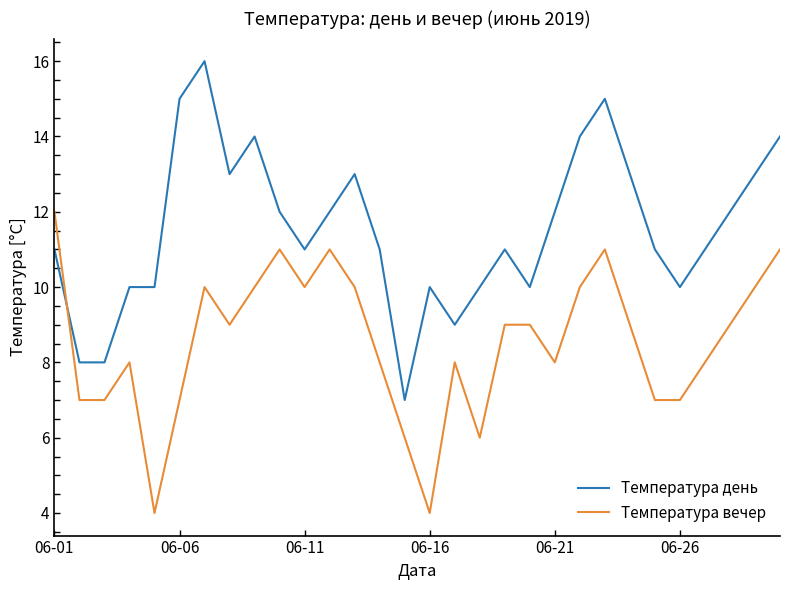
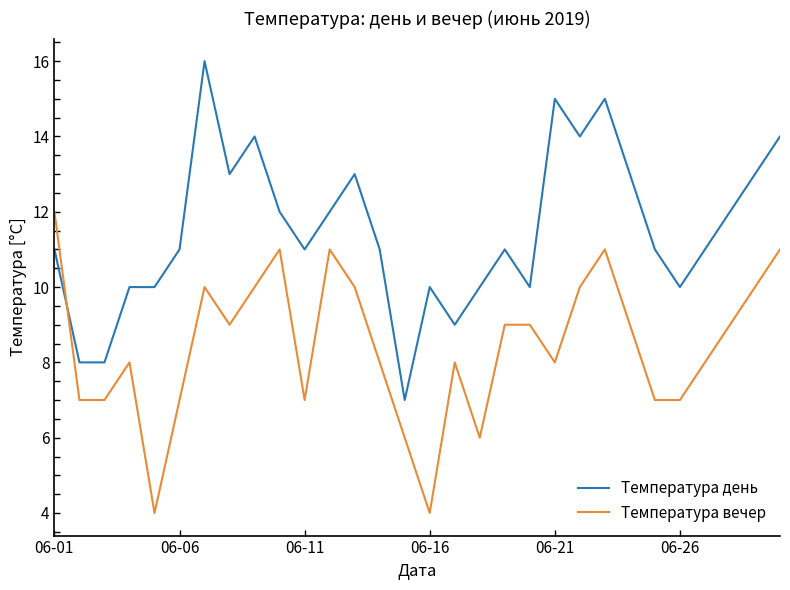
  {
    "Температура день": {
      "06-01": 11,
-     "06-06": 15,
+     "06-06": 11,
      "06-11": 11,
      "06-16": 10,
-     "06-21": 12,
+     "06-21": 15,
      "06-26": 10
    },
    "Температура вечер": {
      "06-01": 12,
      "06-06": 7,
-     "06-11": 10,
+     "06-11": 7,
      "06-16": 4,
      "06-21": 8,
      "06-26": 7
    }
  }
